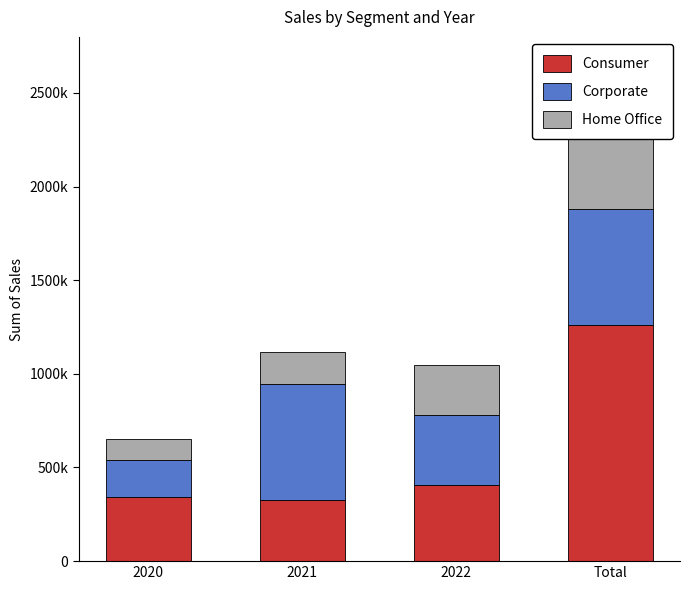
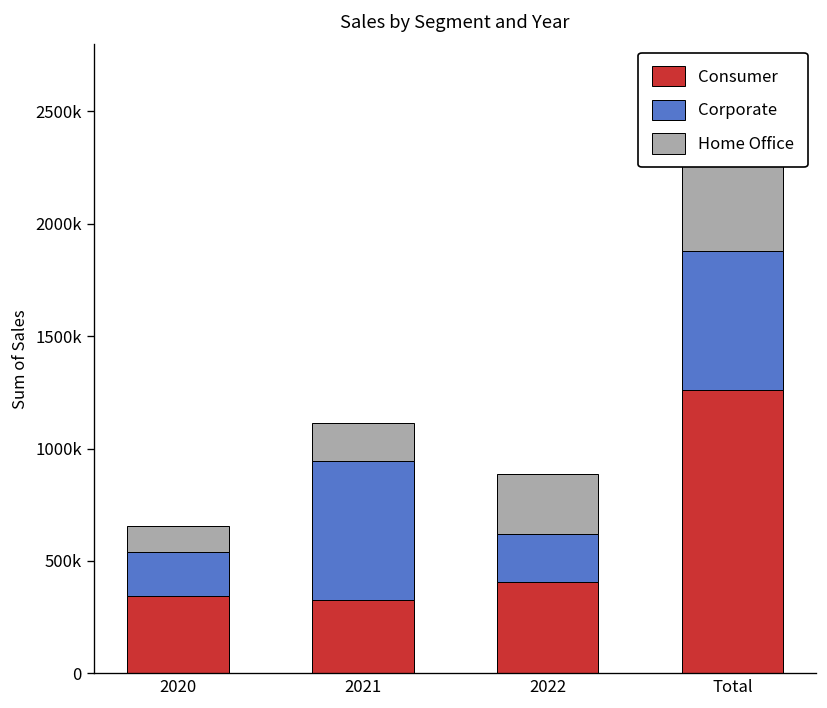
  {
    "Consumer": {
      "2020": 340000,
      "2021": 320000,
      "2022": 410000,
      "Total": 1260000
    },
    "Corporate": {
      "2020": 200000,
      "2021": 620000,
-     "2022": 370000,
+     "2022": 210000,
      "Total": 620000
    },
    "Home Office": {
      "2020": 120000,
      "2021": 170000,
      "2022": 270000
    }
  }
